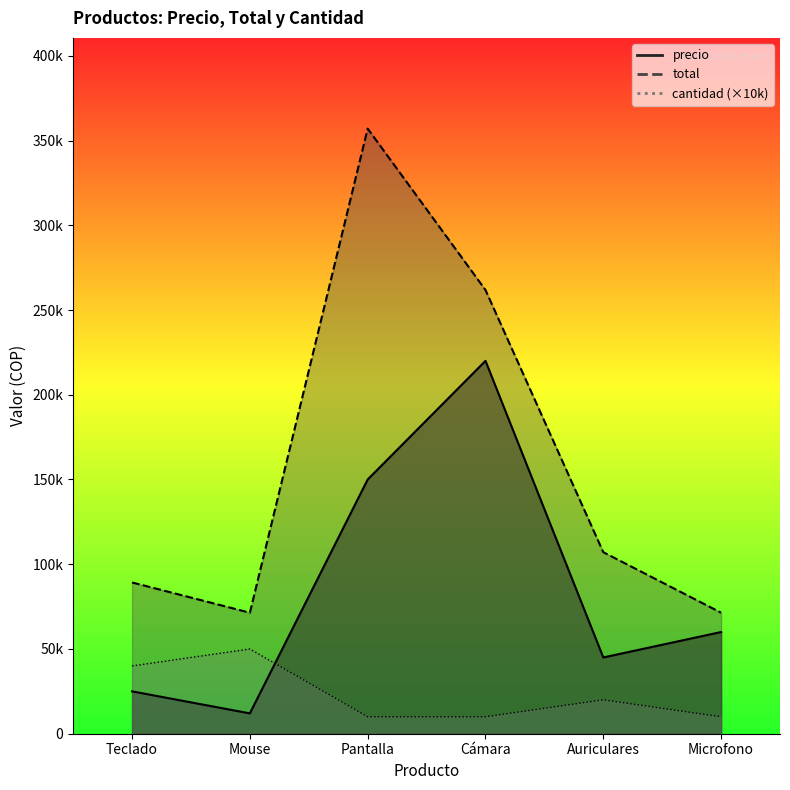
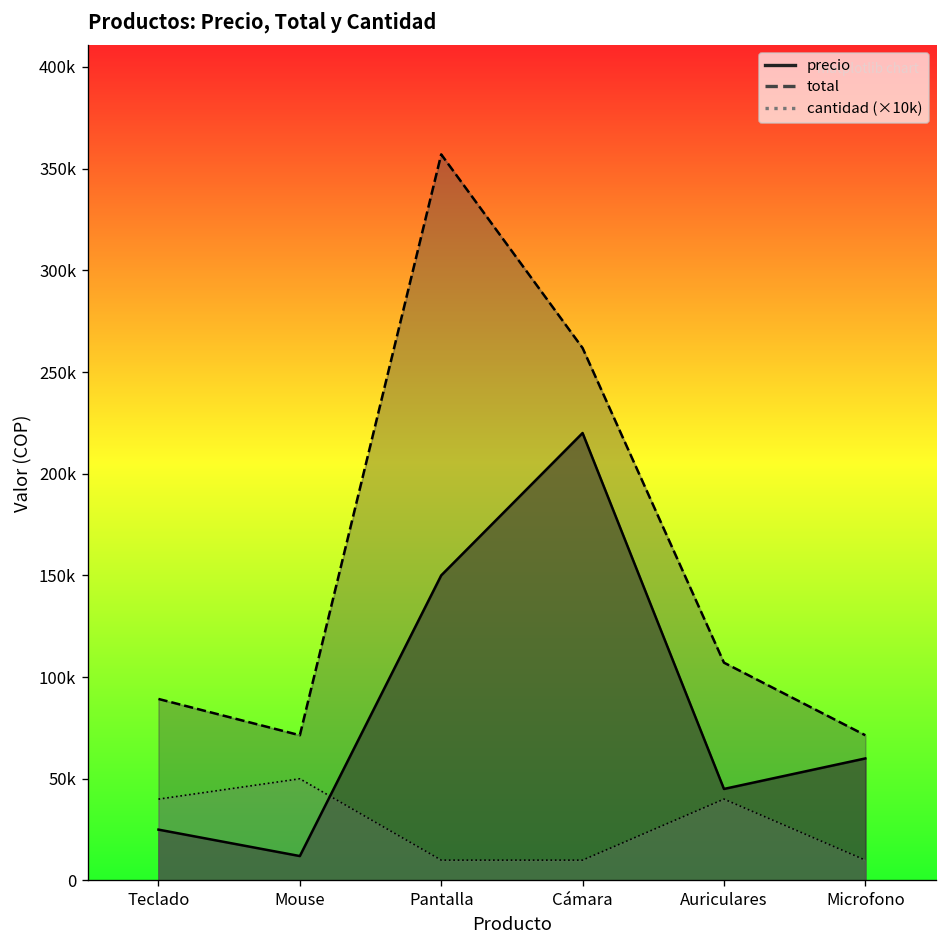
  {
    "cantidad (×10k)": {
      "Teclado": 40000,
      "Mouse": 50000,
      "Pantalla": 10000,
      "Cámara": 10000,
-     "Auriculares": 20000,
+     "Auriculares": 40000,
      "Microfono": 10000
    }
  }
